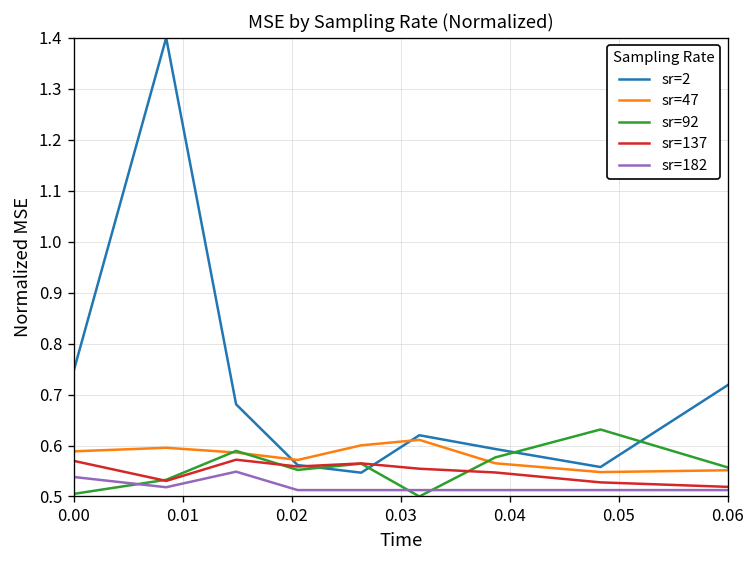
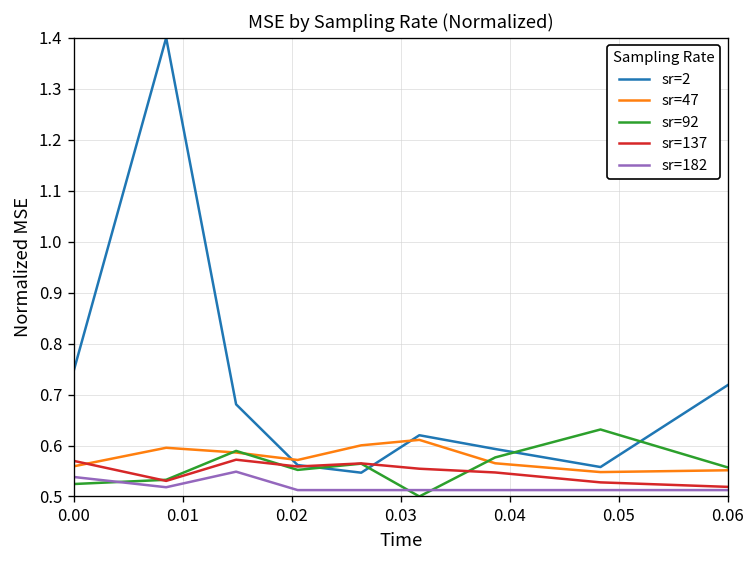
  {
    "sr=2": {
      "0.00": 0.75,
      "0.06": 0.72
    },
    "sr=47": {
-     "0.00": 0.59
+     "0.00": 0.56
    },
    "sr=92": {
-     "0.00": 0.51
+     "0.00": 0.52
    },
    "sr=137": {
      "0.00": 0.57,
      "0.06": 0.52
    },
    "sr=182": {
      "0.00": 0.54,
      "0.06": 0.51
    }
  }
